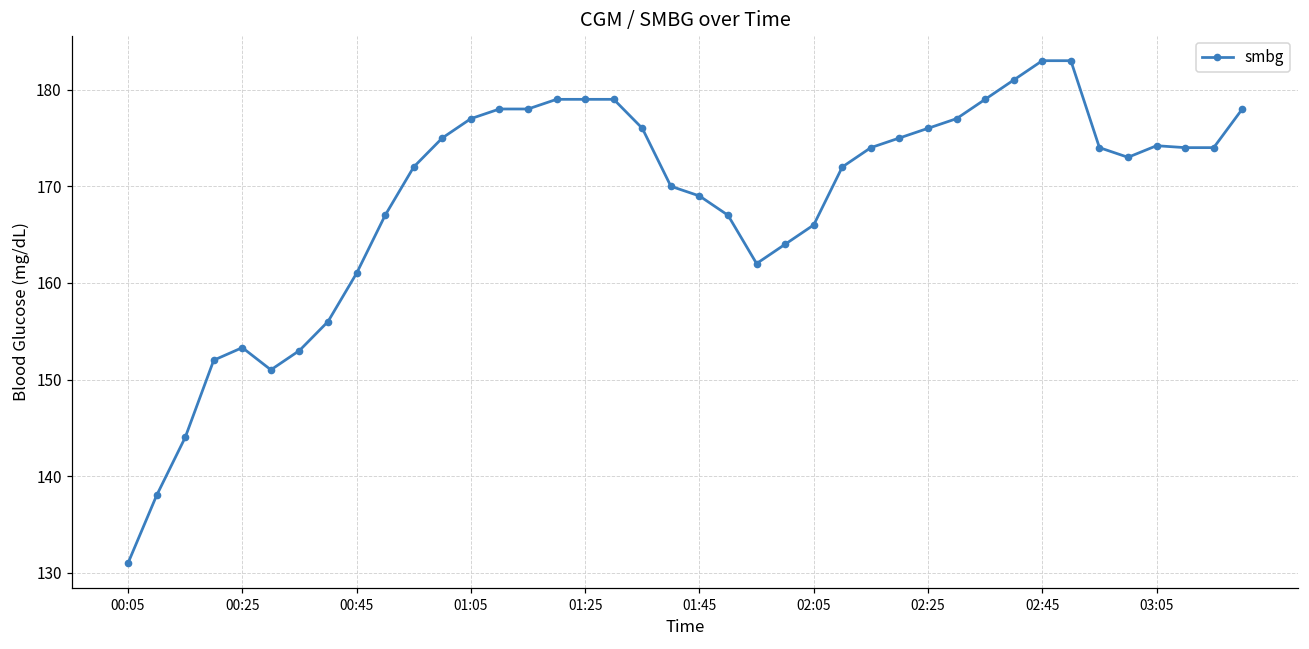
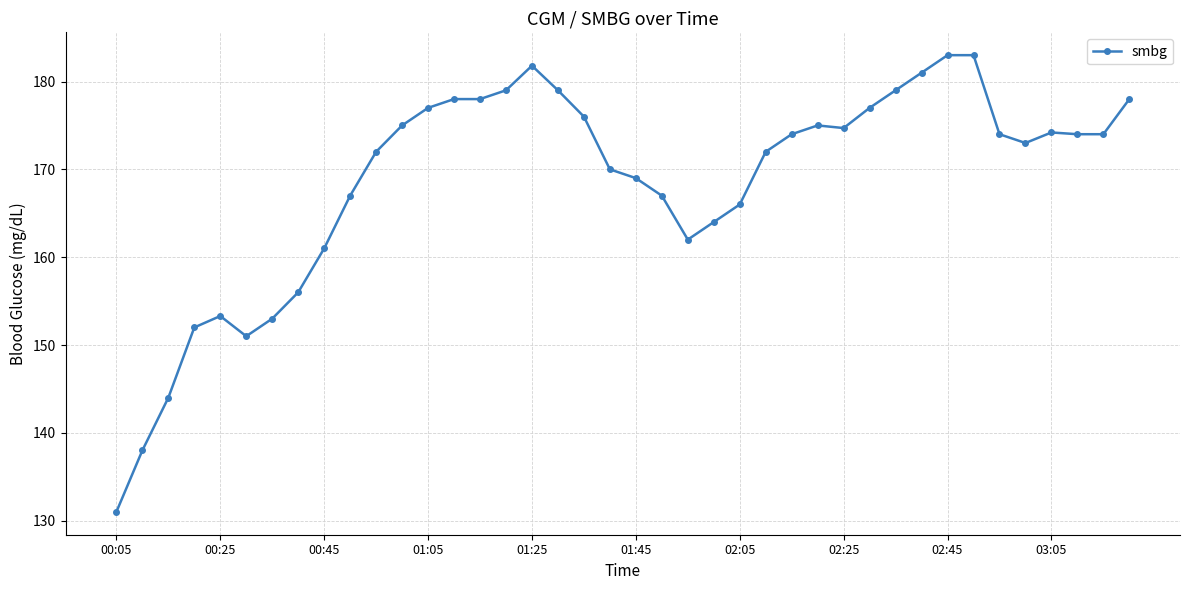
  {
    "00:05": 131,
    "00:25": 153,
    "00:45": 161,
    "01:05": 177,
-   "01:25": 179,
+   "01:25": 182,
    "01:45": 169,
    "02:05": 166,
-   "02:25": 176,
+   "02:25": 175,
    "02:45": 183,
    "03:05": 174
  }
